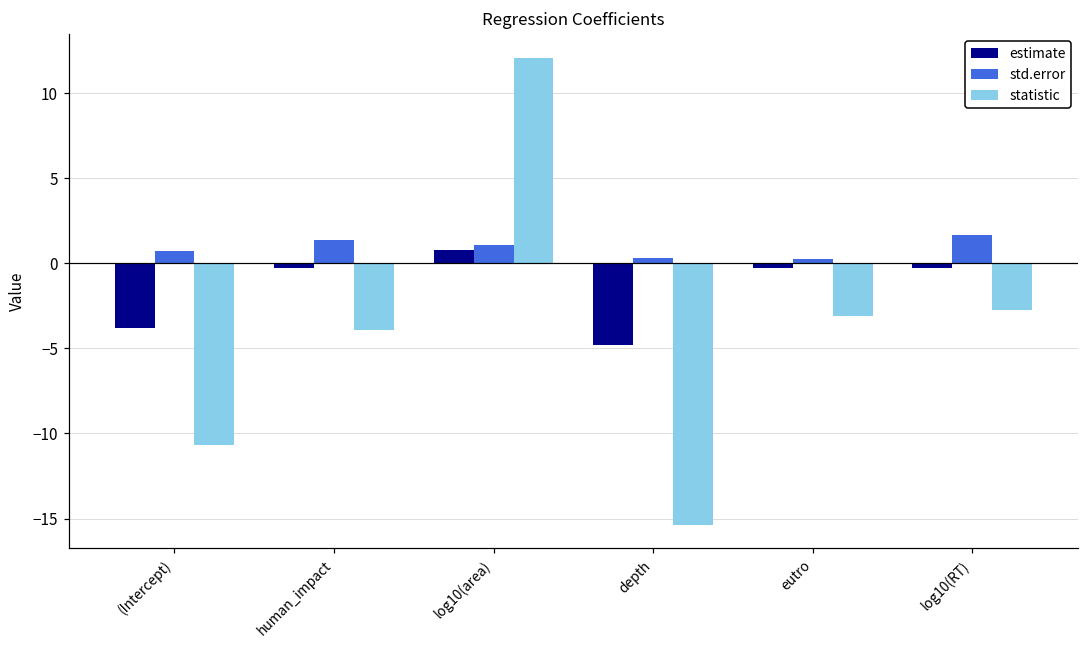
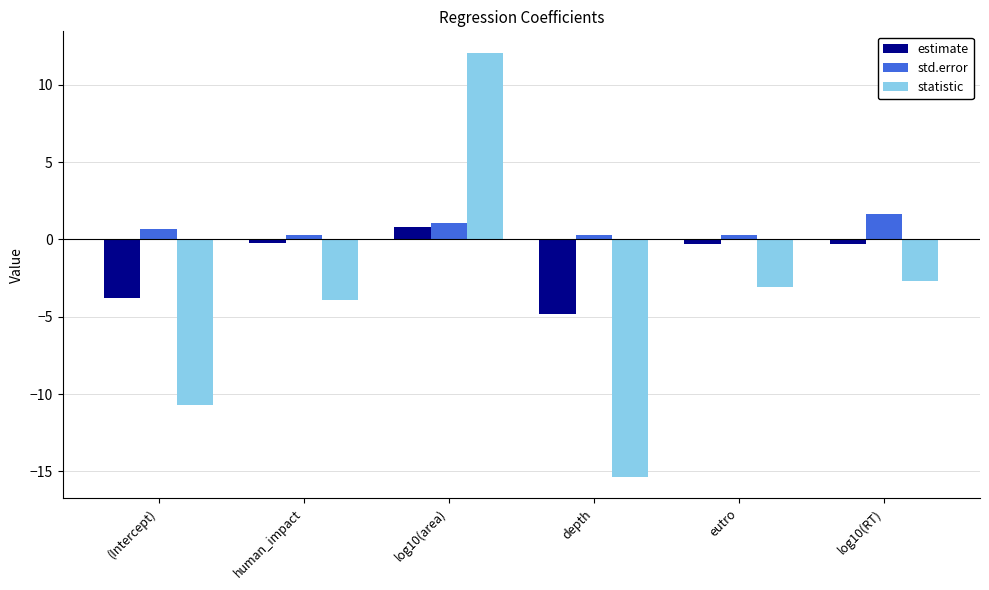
  {
    "estimate": {
      "(Intercept)": -3.8,
      "human_impact": -0.3,
      "log10(area)": 0.8,
      "depth": -4.8,
      "eutro": -0.3,
      "log10(RT)": -0.3
    },
    "std.error": {
      "(Intercept)": 0.7,
-     "human_impact": 1.3,
+     "human_impact": 0.3,
      "log10(area)": 1.1,
      "depth": 0.3,
      "eutro": 0.3,
      "log10(RT)": 1.7
    },
    "statistic": {
      "(Intercept)": -10.7,
      "human_impact": -3.9,
      "log10(area)": 12.1,
      "depth": -15.4,
      "eutro": -3.1,
      "log10(RT)": -2.7
    }
  }
